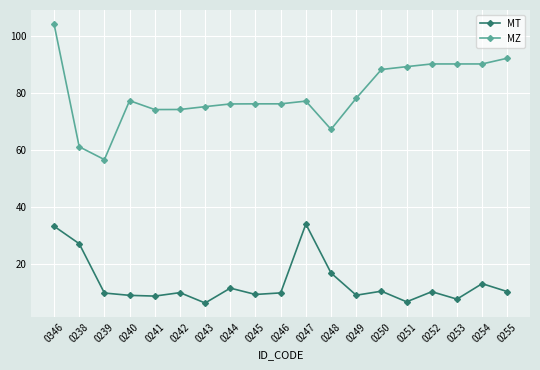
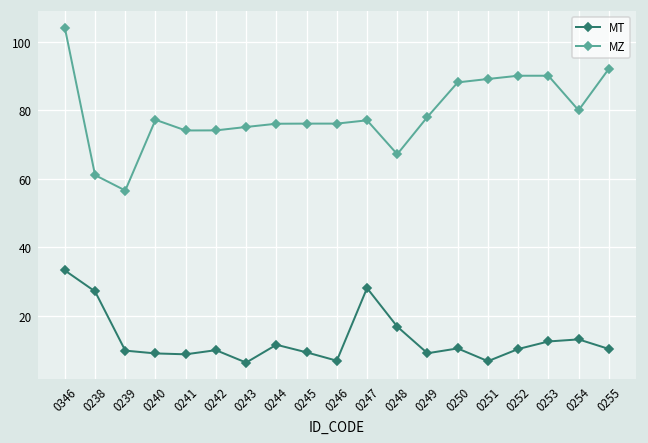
  {
    "MT": {
      "0346": 33,
      "0238": 27,
      "0239": 10,
      "0240": 9,
      "0241": 9,
      "0242": 10,
      "0243": 6,
      "0244": 12,
      "0245": 9,
-     "0246": 10,
-     "0247": 34,
+     "0246": 7,
+     "0247": 28,
      "0248": 17,
      "0249": 9,
      "0250": 10,
      "0251": 7,
      "0252": 10,
-     "0253": 8,
+     "0253": 12,
      "0254": 13,
      "0255": 10
    },
    "MZ": {
      "0346": 104,
      "0238": 61,
      "0239": 57,
      "0240": 77,
      "0241": 74,
      "0242": 74,
      "0243": 75,
      "0244": 76,
      "0245": 76,
      "0246": 76,
      "0247": 77,
      "0248": 67,
      "0249": 78,
      "0250": 88,
      "0251": 89,
      "0252": 90,
      "0253": 90,
-     "0254": 90,
+     "0254": 80,
      "0255": 92
    }
  }
